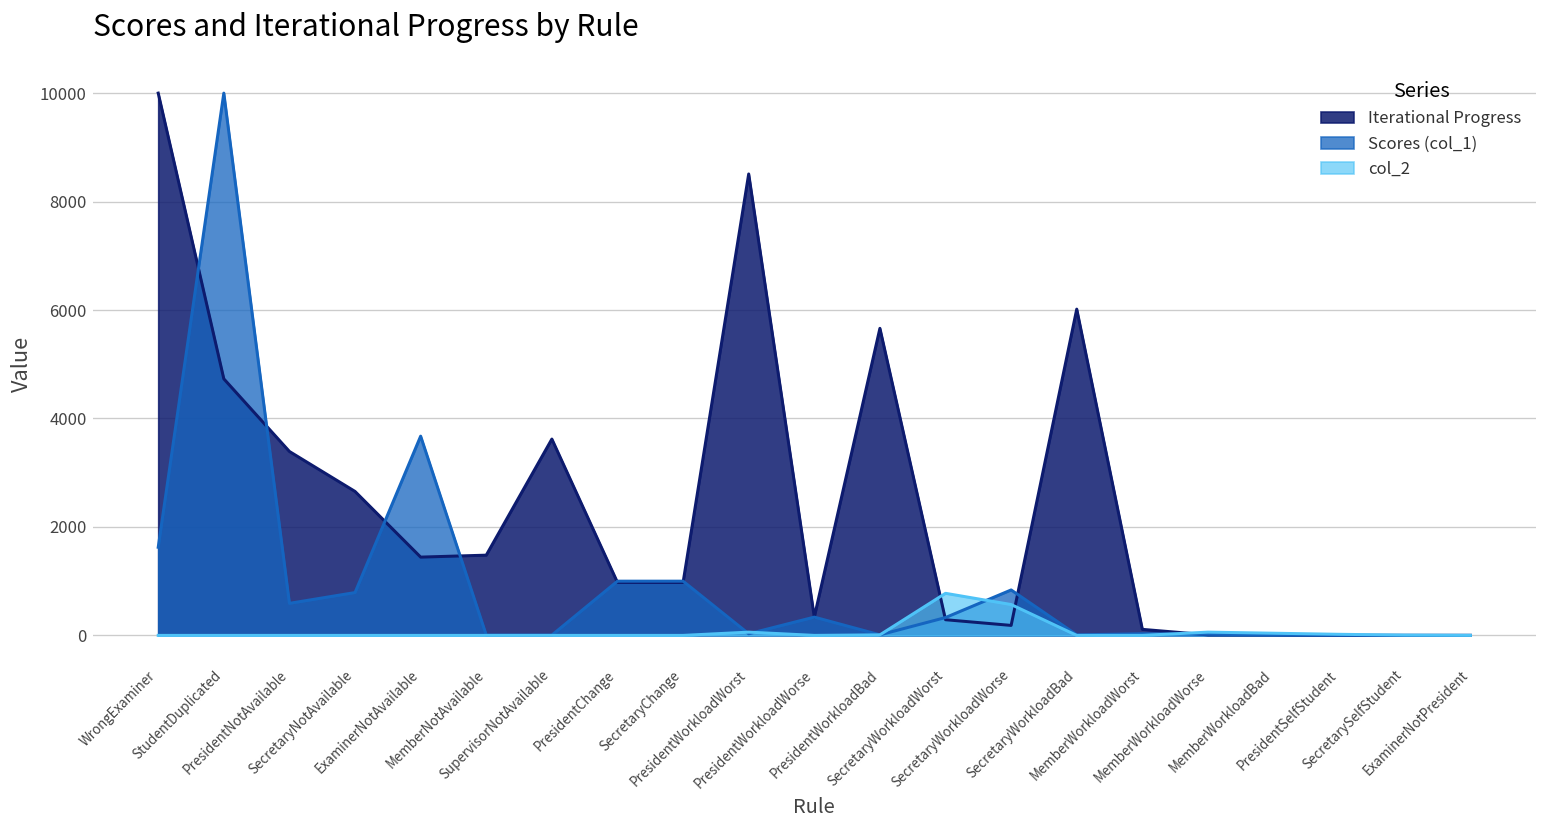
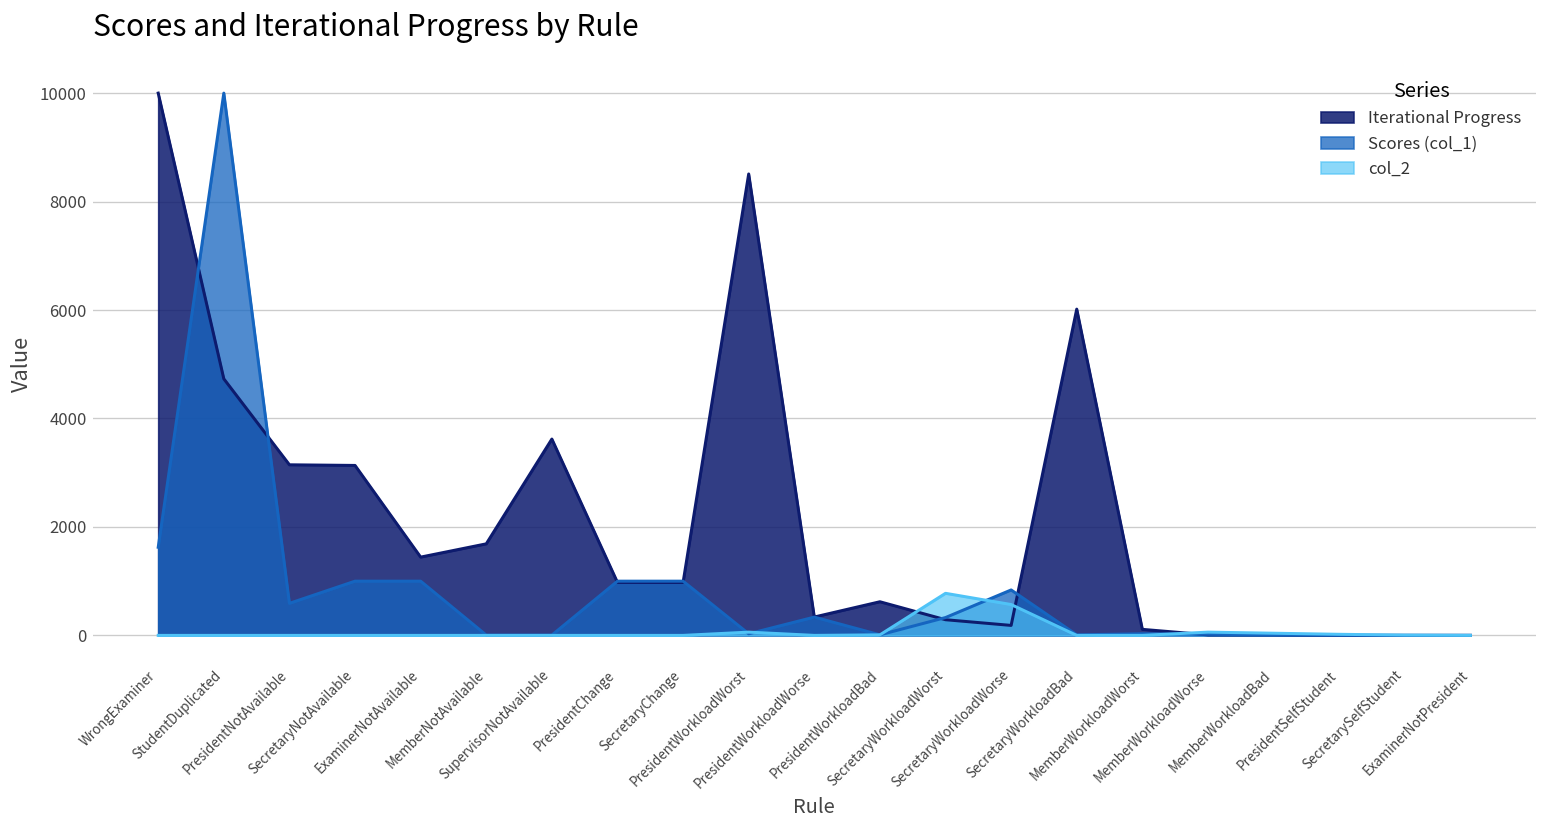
  {
    "Iterational Progress": {
      "WrongExaminer": 10000,
      "StudentDuplicated": 4700,
-     "PresidentNotAvailable": 3400,
-     "SecretaryNotAvailable": 2700,
+     "PresidentNotAvailable": 3100,
+     "SecretaryNotAvailable": 3100,
      "ExaminerNotAvailable": 1400,
-     "MemberNotAvailable": 1500,
+     "MemberNotAvailable": 1700,
      "SupervisorNotAvailable": 3600,
      "PresidentWorkloadWorst": 8500,
-     "PresidentWorkloadBad": 5700,
+     "PresidentWorkloadBad": 600,
      "SecretaryWorkloadWorse": 200,
      "SecretaryWorkloadBad": 6000,
      "MemberWorkloadWorst": 100
    },
    "Scores (col_1)": {
      "WrongExaminer": 1600,
      "StudentDuplicated": 10000,
      "PresidentNotAvailable": 600,
-     "SecretaryNotAvailable": 800,
-     "ExaminerNotAvailable": 3700,
+     "SecretaryNotAvailable": 1000,
+     "ExaminerNotAvailable": 1000,
      "SecretaryWorkloadWorse": 800
    },
    "col_2": {
      "WrongExaminer": 0,
      "StudentDuplicated": 0,
      "PresidentNotAvailable": 0,
      "SecretaryNotAvailable": 0,
      "ExaminerNotAvailable": 0,
      "PresidentChange": 0,
      "SecretaryChange": 0,
      "PresidentWorkloadWorse": 0,
      "SecretaryWorkloadWorst": 800,
      "SecretaryWorkloadWorse": 600
    }
  }
